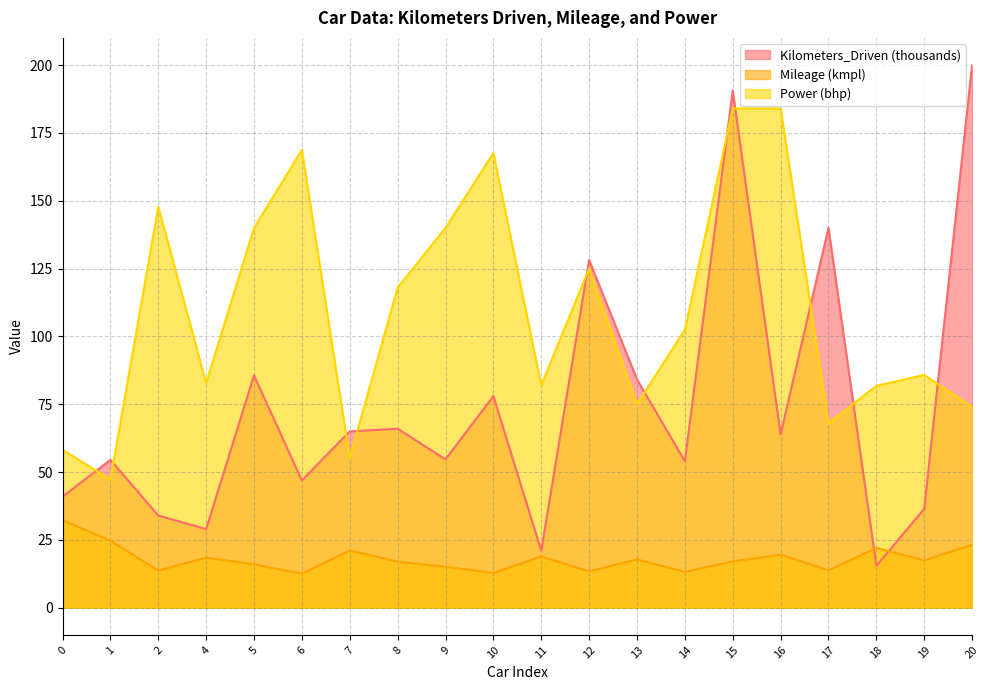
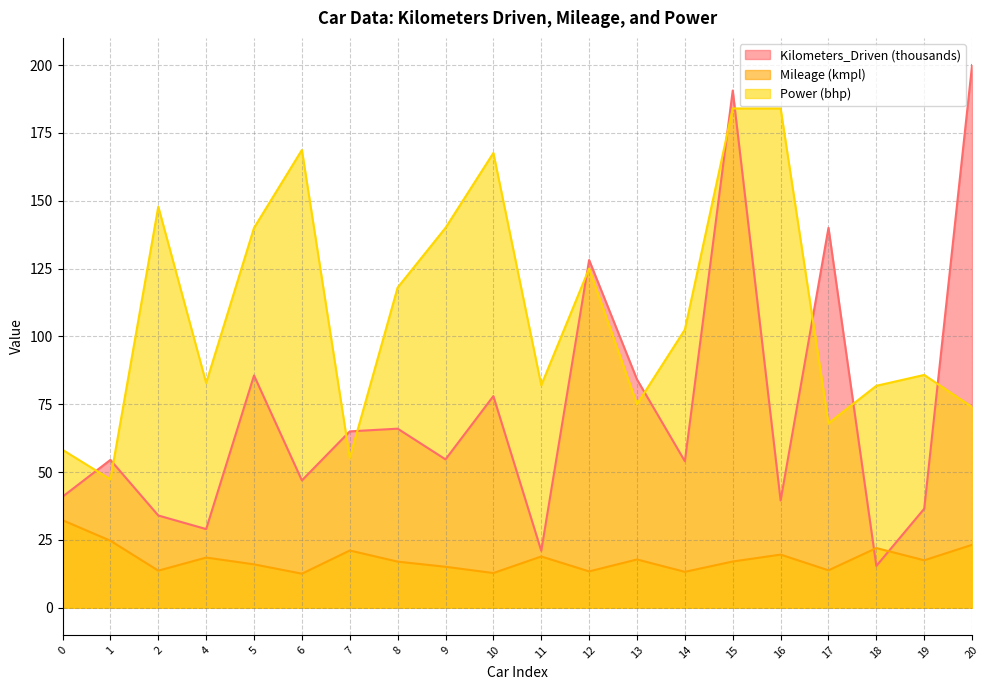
  {
    "Kilometers_Driven (thousands)": {
      "0": 41,
      "1": 54,
      "2": 34,
      "4": 29,
      "5": 86,
      "6": 47,
      "7": 65,
      "8": 66,
      "9": 55,
      "10": 78,
      "11": 21,
      "12": 128,
      "13": 84,
      "14": 54,
      "15": 191,
-     "16": 64,
+     "16": 40,
      "17": 140,
      "18": 15,
      "19": 37,
      "20": 200
    }
  }
